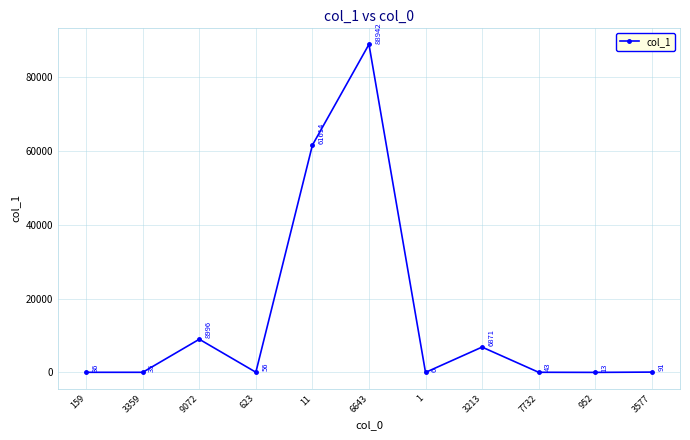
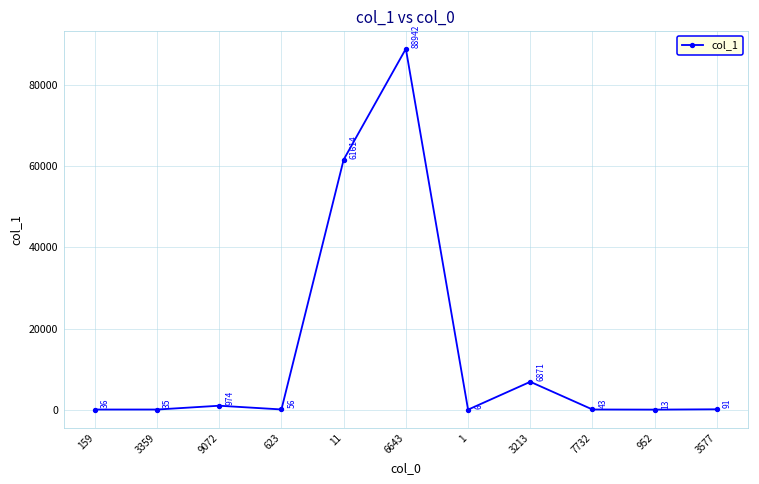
  {
    "159": 36,
    "3359": 35,
-   "9072": 8996,
+   "9072": 974,
    "623": 56,
    "11": 61614,
    "6643": 88942,
    "1": 6,
    "3213": 6871,
    "7732": 43,
    "952": 13,
    "3577": 91
  }
